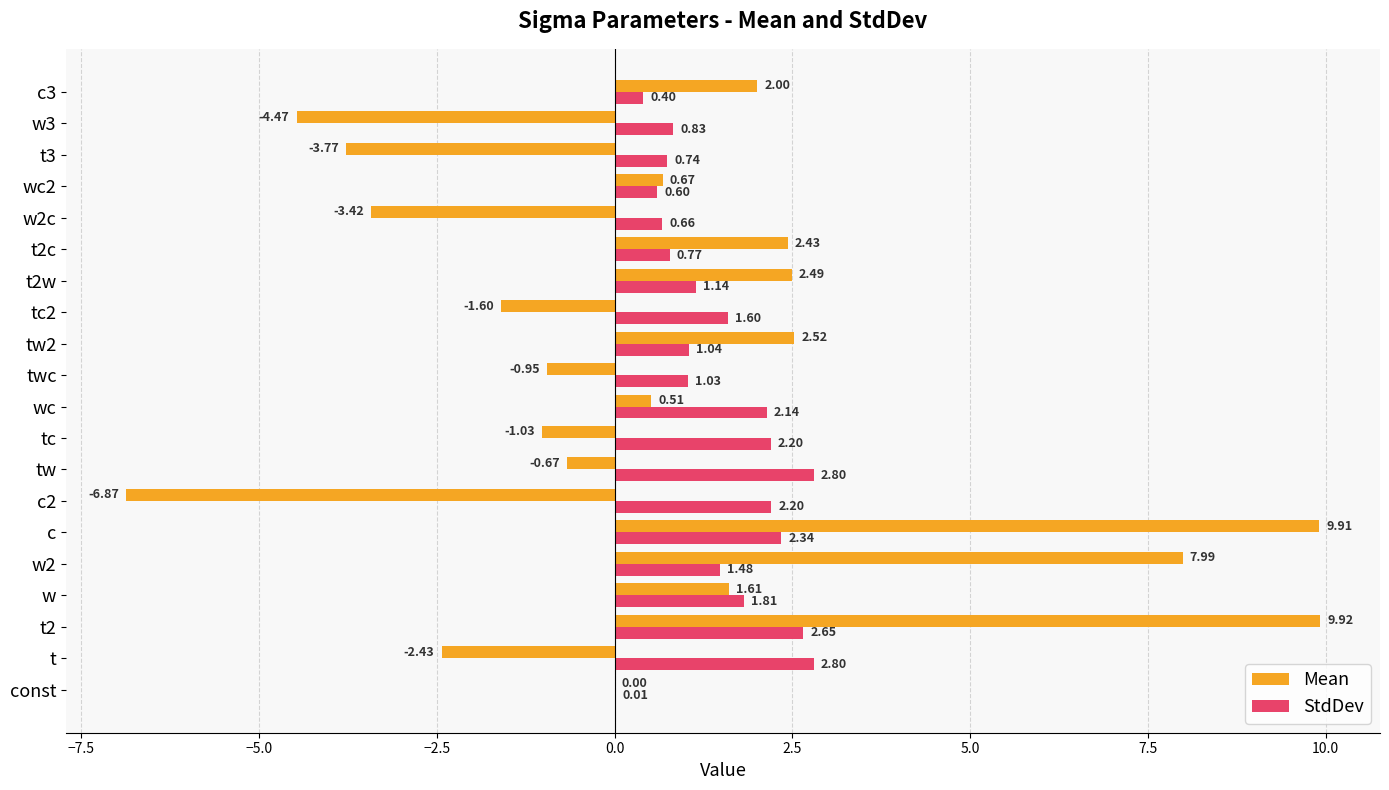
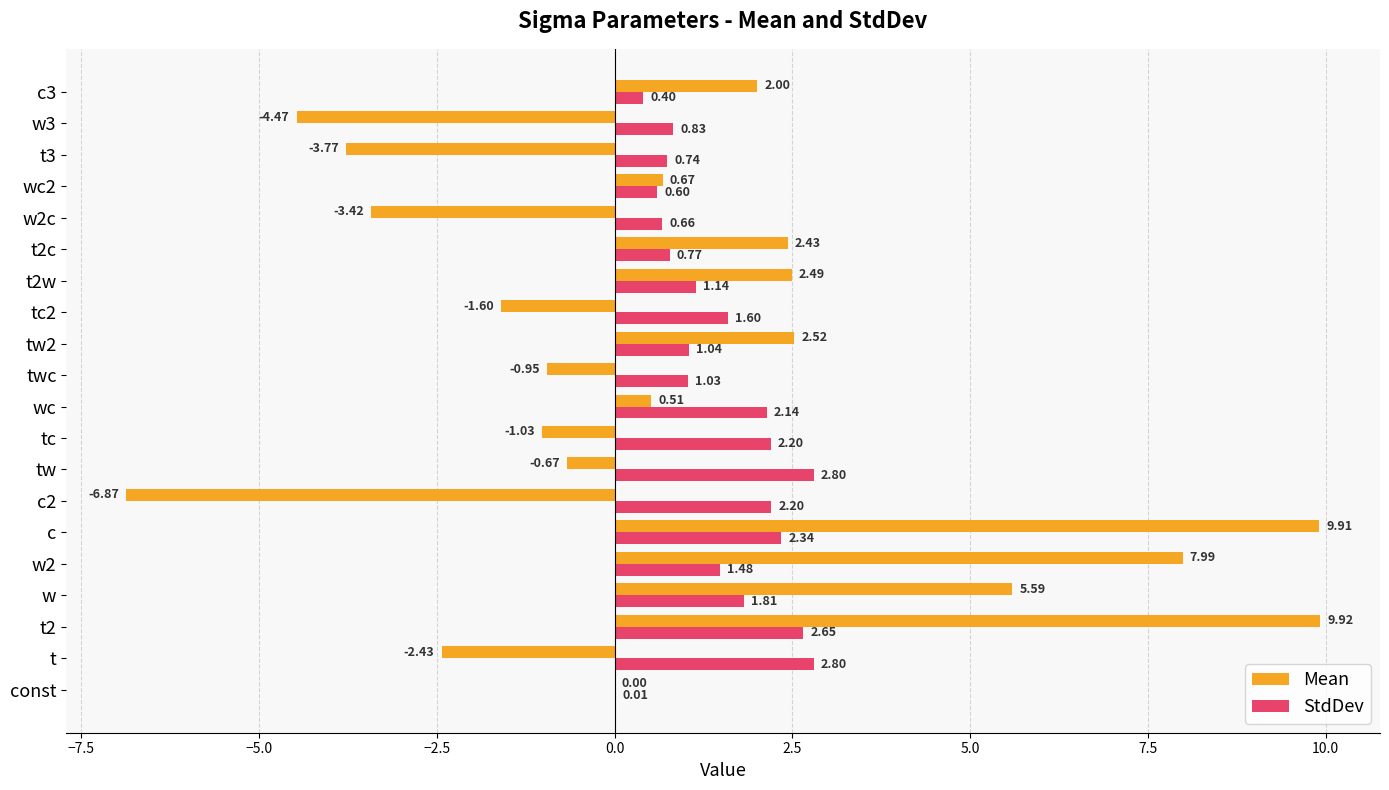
  {
    "Mean": {
      "c3": 2.00,
      "w3": -4.47,
      "t3": -3.77,
      "wc2": 0.67,
      "w2c": -3.42,
      "t2c": 2.43,
      "t2w": 2.49,
      "tc2": -1.60,
      "tw2": 2.52,
      "twc": -0.95,
      "wc": 0.51,
      "tc": -1.03,
      "tw": -0.67,
      "c2": -6.87,
      "c": 9.91,
      "w2": 7.99,
-     "w": 1.61,
+     "w": 5.59,
      "t2": 9.92,
      "t": -2.43,
      "const": 0.00
    },
    "StdDev": {
      "c3": 0.40,
      "w3": 0.83,
      "t3": 0.74,
      "wc2": 0.60,
      "w2c": 0.66,
      "t2c": 0.77,
      "t2w": 1.14,
      "tc2": 1.60,
      "tw2": 1.04,
      "twc": 1.03,
      "wc": 2.14,
      "tc": 2.20,
      "tw": 2.80,
      "c2": 2.20,
      "c": 2.34,
      "w2": 1.48,
      "w": 1.81,
      "t2": 2.65,
      "t": 2.80,
      "const": 0.01
    }
  }
